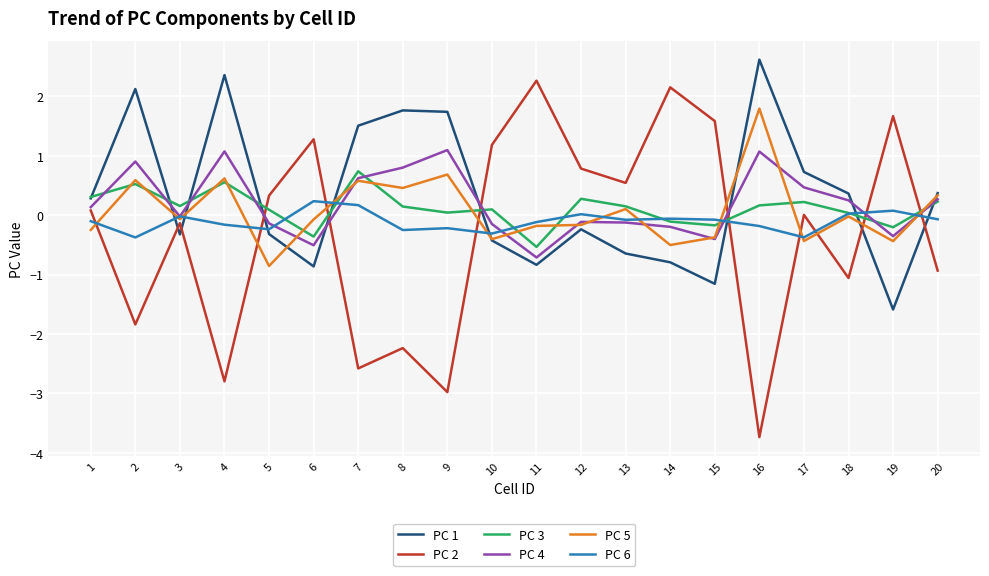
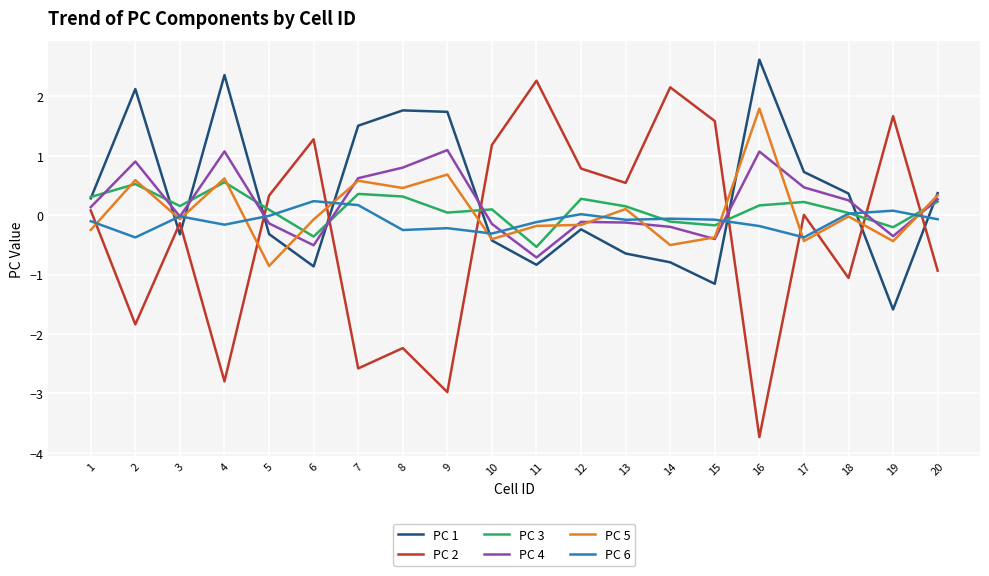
  {
    "PC 1": {
      "2": 2.1,
      "3": -0.3,
      "4": 2.4,
      "5": -0.3,
      "6": -0.9,
      "7": 1.5,
      "8": 1.8,
      "9": 1.7,
      "11": -0.8,
      "12": -0.2,
      "13": -0.6,
      "14": -0.8,
      "15": -1.2,
      "16": 2.6,
      "17": 0.7,
      "18": 0.4,
      "19": -1.6
    },
    "PC 2": {
      "1": 0.1,
      "2": -1.8,
      "3": -0.1,
      "4": -2.8,
      "5": 0.3,
      "6": 1.3,
      "7": -2.6,
      "8": -2.2,
      "9": -3.0,
      "10": 1.2,
      "11": 2.3,
      "12": 0.8,
      "13": 0.5,
      "14": 2.2,
      "15": 1.6,
      "16": -3.7,
      "17": 0.0,
      "18": -1.1,
      "19": 1.7,
      "20": -0.9
    },
    "PC 3": {
      "2": 0.5,
      "3": 0.2,
      "4": 0.6,
      "5": 0.1,
      "6": -0.4,
-     "7": 0.7,
-     "8": 0.1,
+     "7": 0.4,
+     "8": 0.3,
      "9": 0.0,
      "10": 0.1,
      "11": -0.5,
      "12": 0.3,
      "13": 0.1,
      "14": -0.1,
      "15": -0.2,
      "16": 0.2,
      "17": 0.2,
      "19": -0.2
    },
    "PC 4": {
      "1": 0.1,
      "2": 0.9,
      "4": 1.1,
      "5": -0.1,
      "6": -0.5,
      "7": 0.6,
      "8": 0.8,
      "9": 1.1,
      "10": -0.1,
      "11": -0.7,
      "12": -0.1,
      "13": -0.1,
      "14": -0.2,
      "16": 1.1,
      "17": 0.5,
      "18": 0.2,
      "19": -0.4
    },
    "PC 5": {
      "1": -0.2,
      "2": 0.6,
      "3": -0.1,
      "4": 0.6,
      "5": -0.9,
      "6": -0.1,
      "7": 0.6,
      "8": 0.5,
      "9": 0.7,
      "11": -0.2,
      "12": -0.2,
      "13": 0.1,
      "14": -0.5,
      "16": 1.8,
      "17": -0.4,
      "18": 0.0,
      "19": -0.4
    },
    "PC 6": {
      "1": -0.1,
      "2": -0.4,
      "4": -0.2,
-     "5": -0.2,
+     "5": 0.0,
      "6": 0.2,
      "7": 0.2,
      "8": -0.3,
      "9": -0.2,
      "10": -0.3,
      "11": -0.1,
      "12": 0.0,
      "13": -0.1,
      "14": -0.1,
      "15": -0.1,
      "16": -0.2,
      "17": -0.4,
      "19": 0.1,
      "20": -0.1
    }
  }
